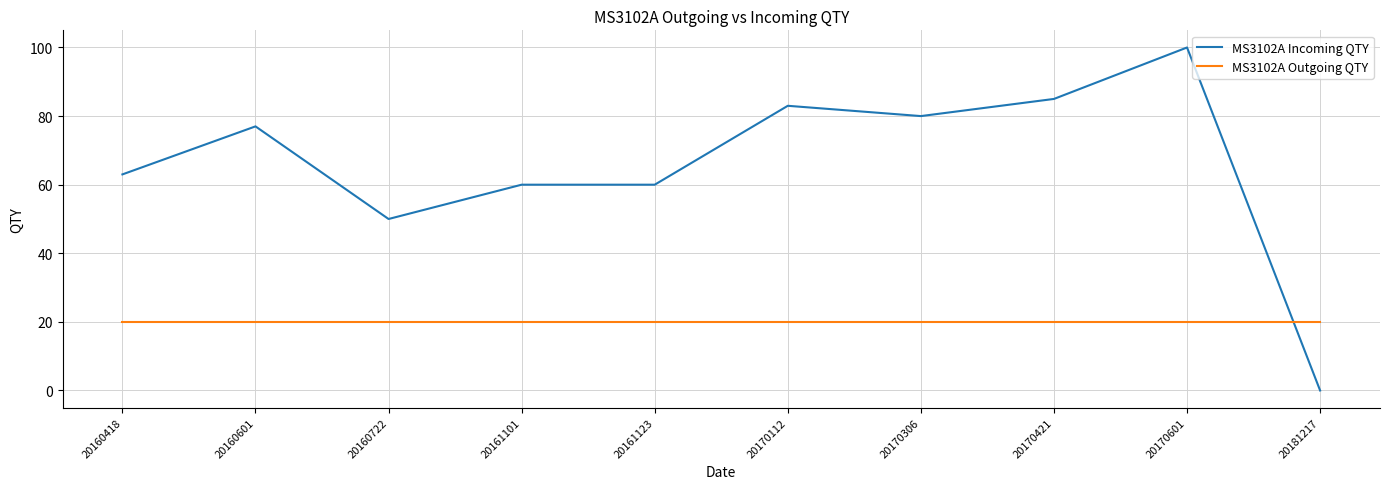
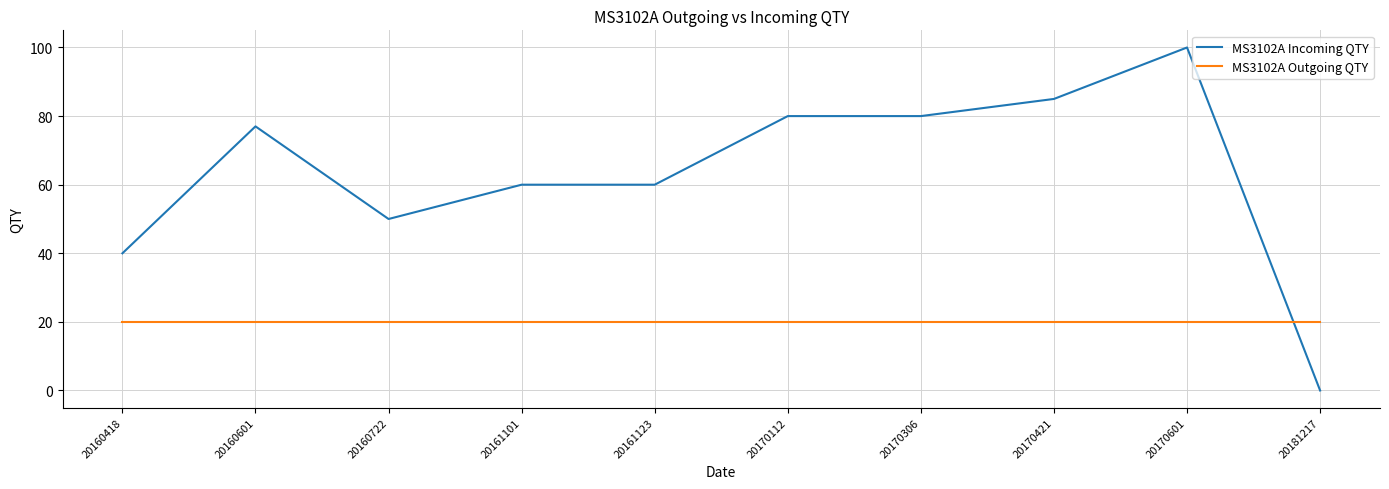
  {
    "MS3102A Incoming QTY": {
-     "20160418": 63,
+     "20160418": 40,
      "20160601": 77,
      "20160722": 50,
      "20161101": 60,
      "20161123": 60,
-     "20170112": 83,
+     "20170112": 80,
      "20170306": 80,
      "20170421": 85,
      "20170601": 100,
      "20181217": 0
    },
    "MS3102A Outgoing QTY": {
      "20160418": 20,
      "20160601": 20,
      "20160722": 20,
      "20161101": 20,
      "20161123": 20,
      "20170112": 20,
      "20170306": 20,
      "20170421": 20,
      "20170601": 20,
      "20181217": 20
    }
  }
